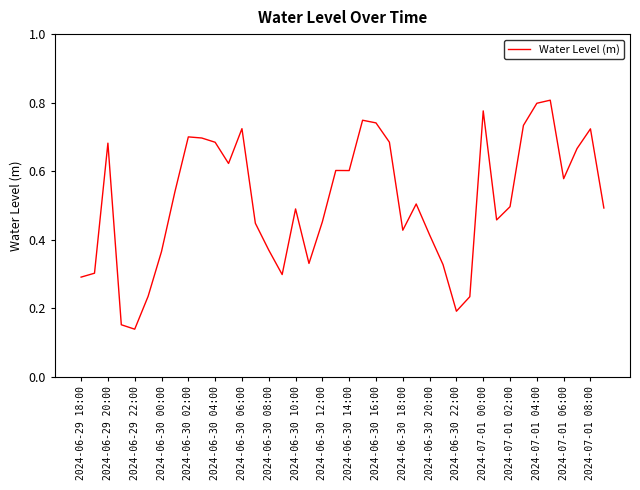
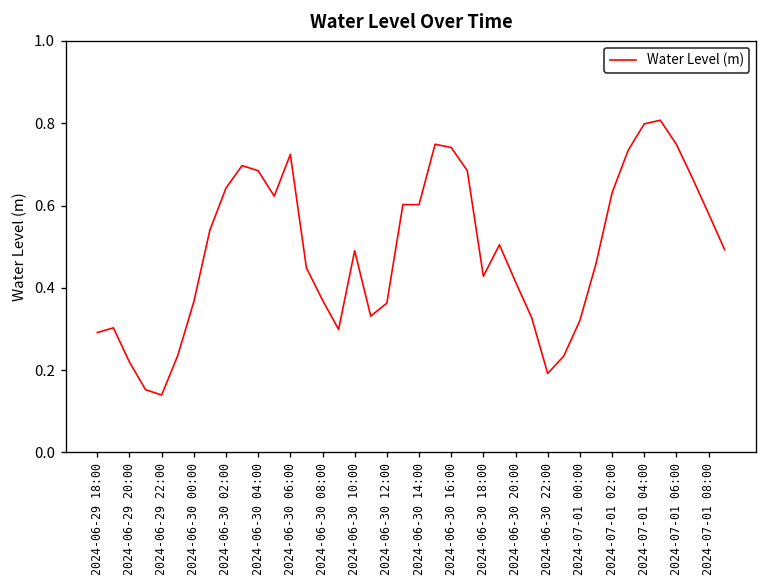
  {
    "2024-06-29 18:00": 0.29,
-   "2024-06-29 20:00": 0.68,
+   "2024-06-29 20:00": 0.22,
    "2024-06-29 22:00": 0.14,
    "2024-06-30 00:00": 0.37,
-   "2024-06-30 02:00": 0.70,
+   "2024-06-30 02:00": 0.64,
    "2024-06-30 04:00": 0.68,
    "2024-06-30 06:00": 0.72,
    "2024-06-30 08:00": 0.37,
    "2024-06-30 10:00": 0.49,
-   "2024-06-30 12:00": 0.45,
+   "2024-06-30 12:00": 0.36,
    "2024-06-30 14:00": 0.60,
    "2024-06-30 16:00": 0.74,
    "2024-06-30 18:00": 0.43,
    "2024-06-30 20:00": 0.41,
    "2024-06-30 22:00": 0.19,
-   "2024-07-01 00:00": 0.78,
-   "2024-07-01 02:00": 0.50,
+   "2024-07-01 00:00": 0.32,
+   "2024-07-01 02:00": 0.63,
    "2024-07-01 04:00": 0.80,
-   "2024-07-01 06:00": 0.58,
-   "2024-07-01 08:00": 0.72
+   "2024-07-01 06:00": 0.75,
+   "2024-07-01 08:00": 0.58
  }
